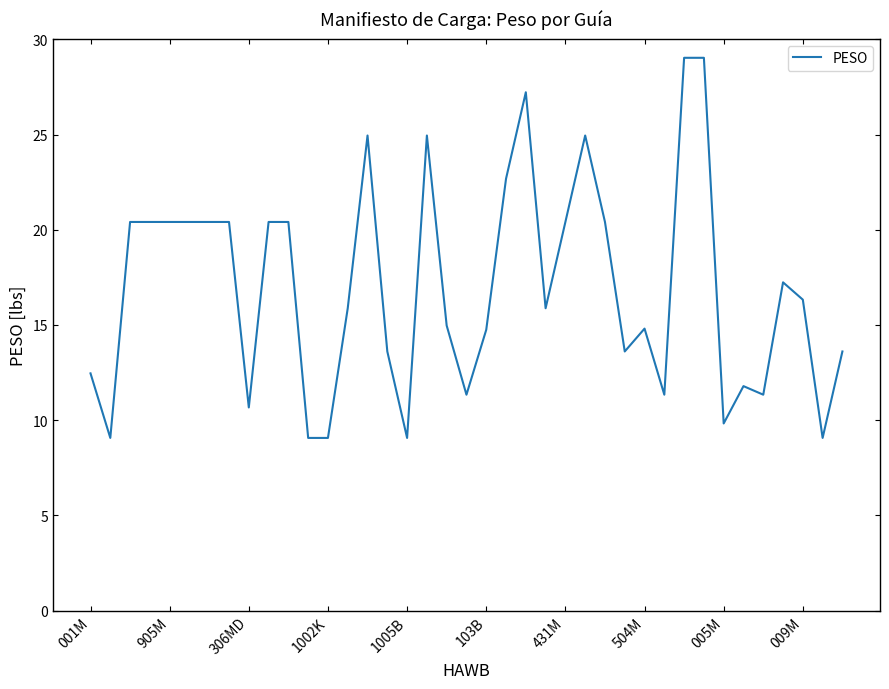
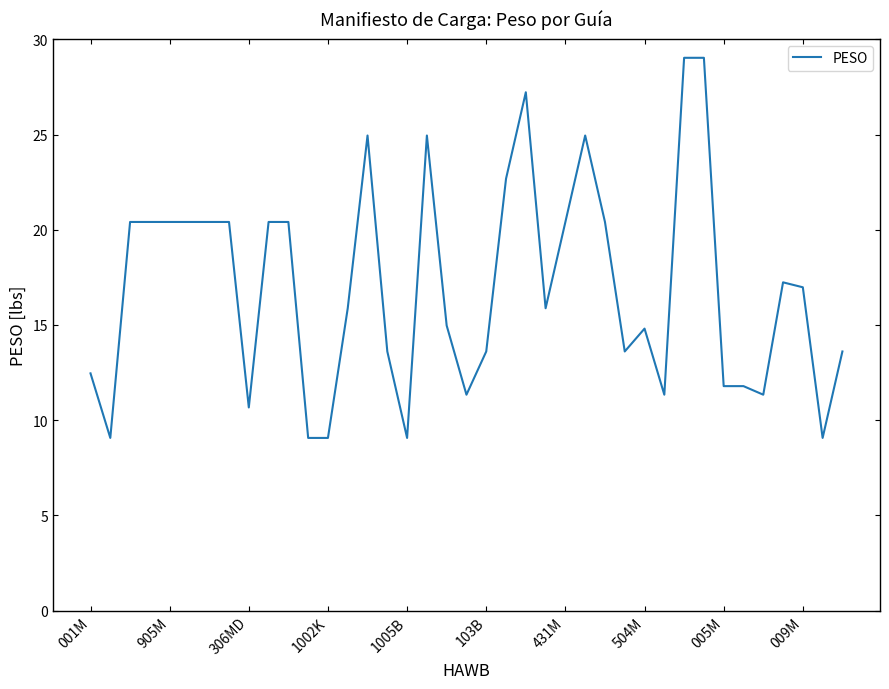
  {
    "001M": 12.5,
    "905M": 20.4,
    "306MD": 10.7,
    "1002K": 9.1,
    "1005B": 9.1,
-   "103B": 14.8,
+   "103B": 13.6,
    "431M": 20.4,
    "504M": 14.8,
-   "005M": 9.8,
-   "009M": 16.3
+   "005M": 11.8,
+   "009M": 17.0
  }
